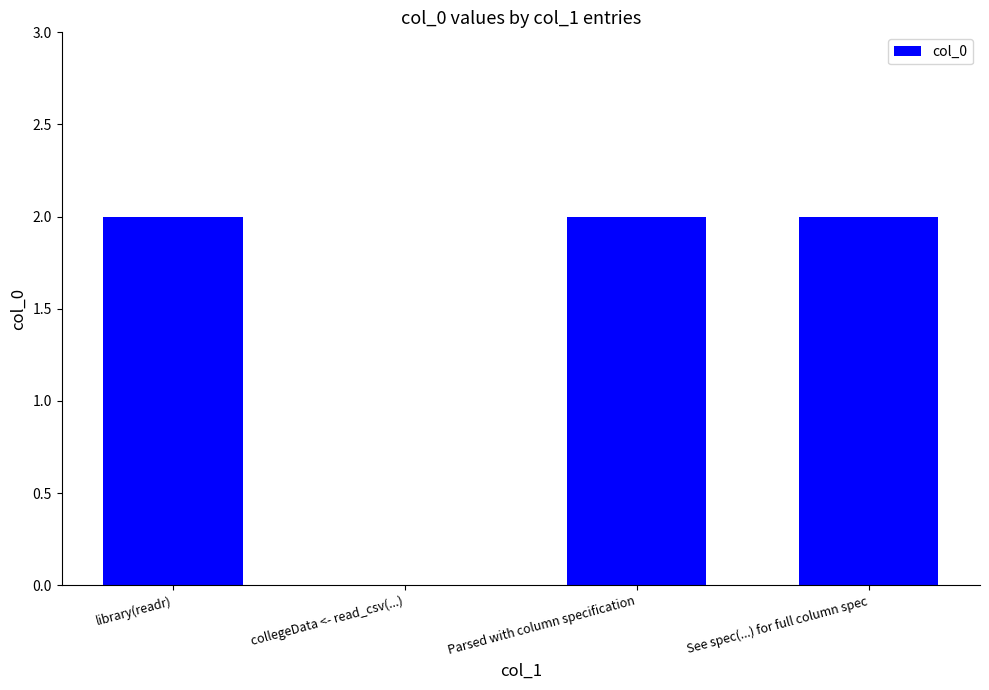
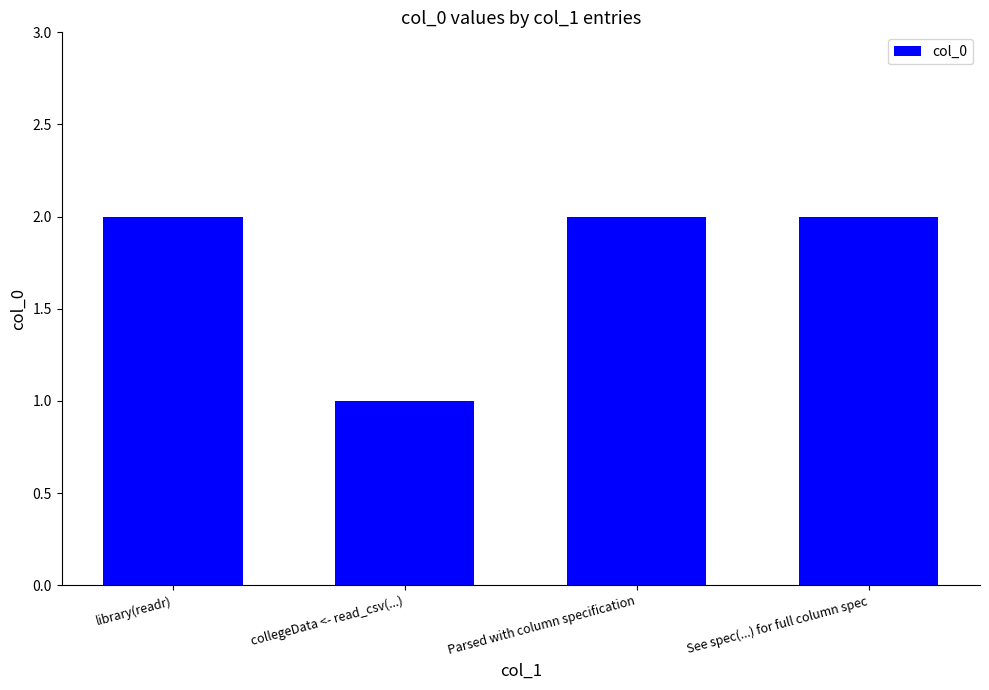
  {
    "library(readr)": 2,
-   "collegeData <- read_csv(...)": 0,
+   "collegeData <- read_csv(...)": 1,
    "Parsed with column specification": 2,
    "See spec(...) for full column spec": 2
  }
